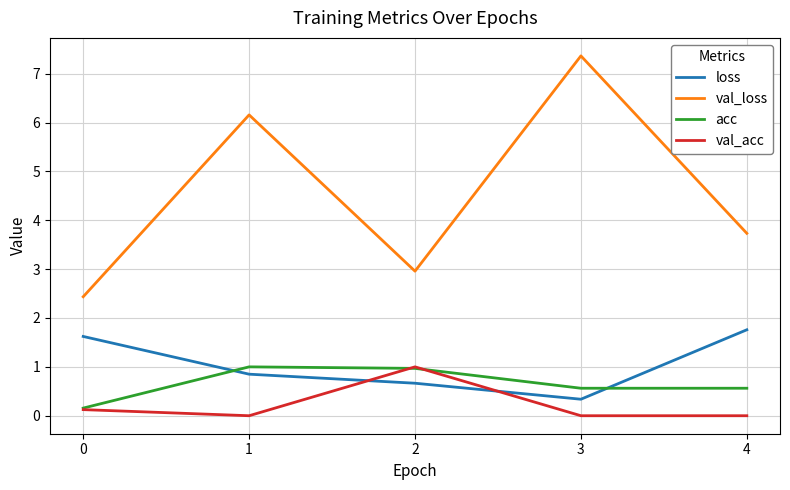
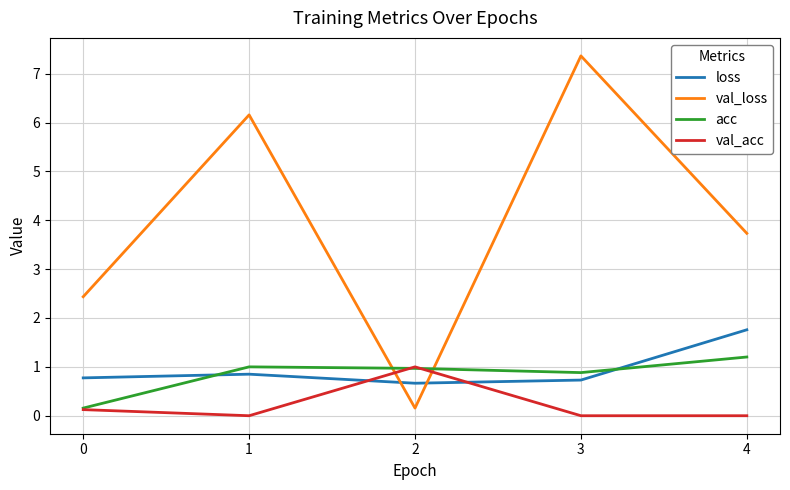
  {
    "loss": {
-     "0": 1.6,
+     "0": 0.8,
      "1": 0.9,
      "2": 0.7,
-     "3": 0.3,
+     "3": 0.7,
      "4": 1.8
    },
    "val_loss": {
      "0": 2.4,
      "1": 6.2,
-     "2": 3.0,
+     "2": 0.2,
      "3": 7.4,
      "4": 3.7
    },
    "acc": {
      "1": 1.0,
-     "3": 0.6,
-     "4": 0.6
+     "3": 0.9,
+     "4": 1.2
    },
    "val_acc": {
      "1": 0.0,
      "3": 0.0,
      "4": 0.0
    }
  }
